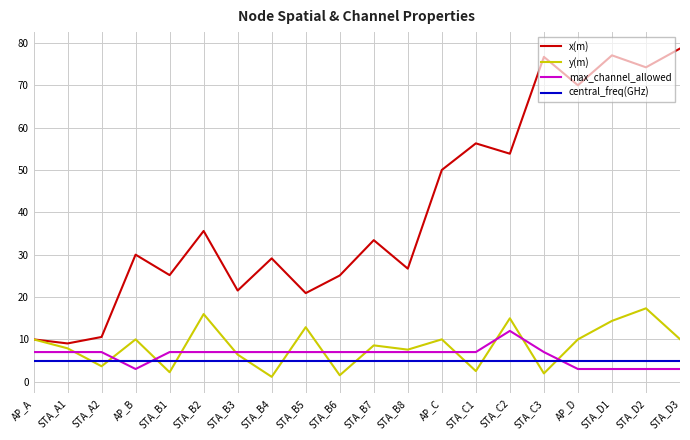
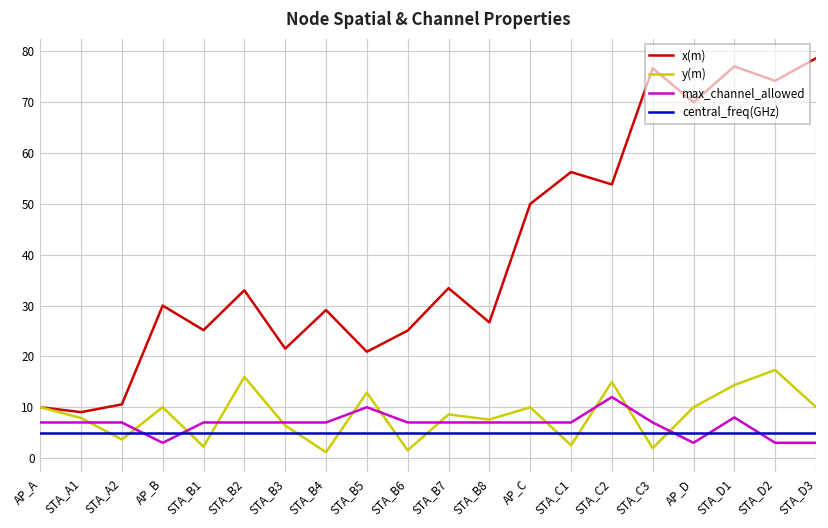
  {
    "x(m)": {
      "STA_A1": 9,
      "STA_A2": 11,
      "AP_B": 30,
      "STA_B1": 25,
-     "STA_B2": 36,
+     "STA_B2": 33,
      "STA_B3": 22,
      "STA_B4": 29,
      "STA_B5": 21,
      "STA_B6": 25,
      "STA_B7": 33,
      "STA_B8": 27,
      "AP_C": 50,
      "STA_C1": 56,
      "STA_C2": 54,
      "STA_D3": 79
    },
    "y(m)": {
      "STA_A1": 8,
      "STA_A2": 4,
      "AP_B": 10,
      "STA_B1": 2,
      "STA_B2": 16,
      "STA_B4": 1,
      "STA_B5": 13,
      "STA_B6": 2,
      "STA_B7": 9,
      "AP_C": 10,
      "STA_C1": 3,
      "STA_C2": 15,
      "STA_C3": 2,
      "AP_D": 10,
      "STA_D1": 14,
      "STA_D2": 17,
      "STA_D3": 10
    },
    "max_channel_allowed": {
      "AP_A": 7,
      "STA_A1": 7,
      "STA_A2": 7,
      "AP_B": 3,
      "STA_B1": 7,
      "STA_B2": 7,
      "STA_B4": 7,
-     "STA_B5": 7,
+     "STA_B5": 10,
      "STA_B6": 7,
      "STA_B7": 7,
      "AP_C": 7,
      "STA_C1": 7,
      "STA_C2": 12,
      "STA_C3": 7,
      "AP_D": 3,
-     "STA_D1": 3,
+     "STA_D1": 8,
      "STA_D2": 3,
      "STA_D3": 3
    },
    "central_freq(GHz)": {
      "AP_A": 5,
      "STA_A1": 5,
      "STA_A2": 5,
      "AP_B": 5,
      "STA_B1": 5,
      "STA_B2": 5,
      "STA_B3": 5,
      "STA_B4": 5,
      "STA_B5": 5,
      "STA_B6": 5,
      "STA_B7": 5,
      "STA_B8": 5,
      "AP_C": 5,
      "STA_C1": 5,
      "STA_C2": 5,
      "STA_C3": 5,
      "AP_D": 5,
      "STA_D1": 5,
      "STA_D2": 5,
      "STA_D3": 5
    }
  }
